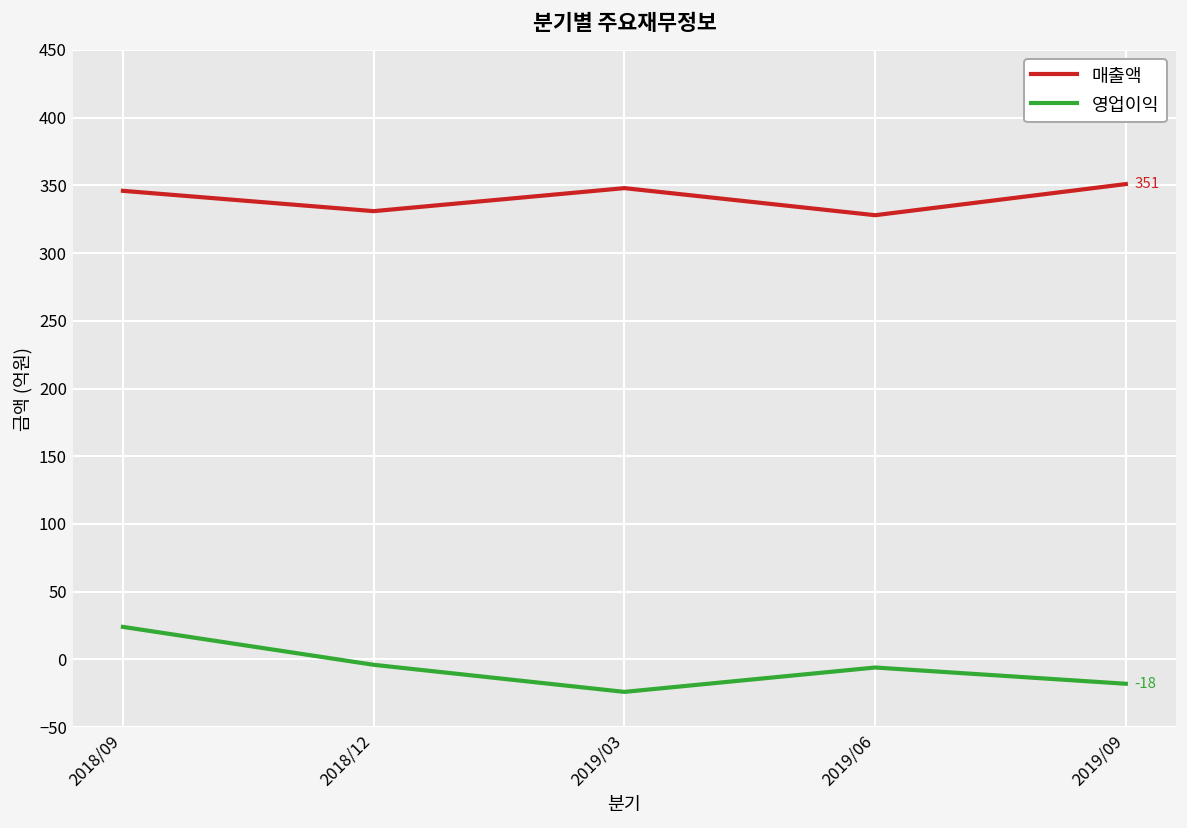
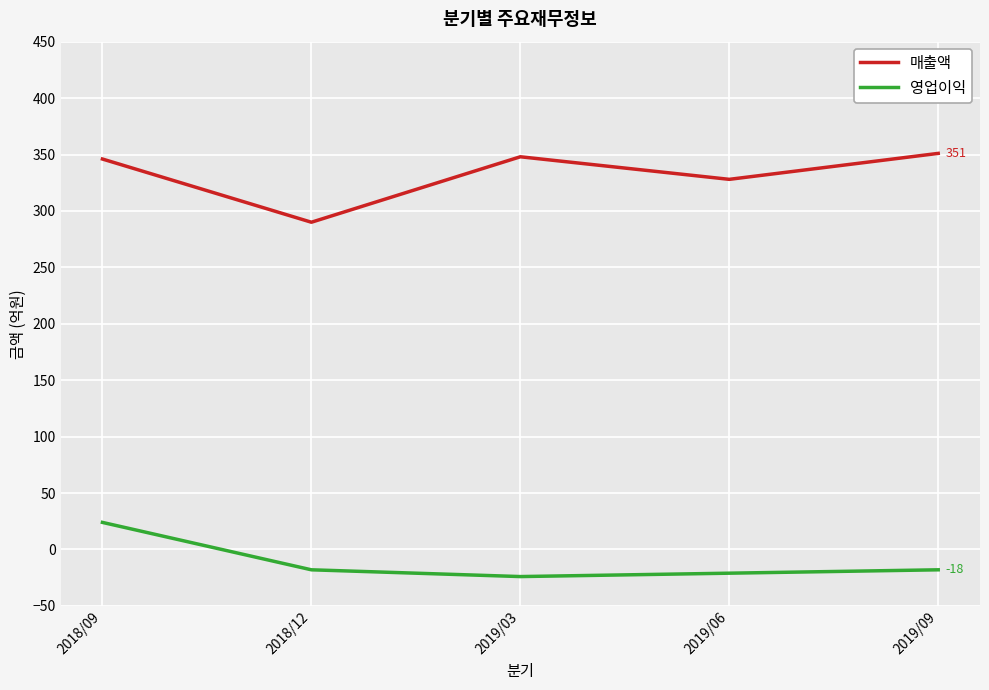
  {
    "매출액": {
      "2018/09": 346,
-     "2018/12": 331,
+     "2018/12": 290,
      "2019/03": 348,
      "2019/06": 328
    },
    "영업이익": {
      "2018/09": 24,
-     "2018/12": -4,
+     "2018/12": -18,
      "2019/03": -24,
-     "2019/06": -6
+     "2019/06": -21
    }
  }
